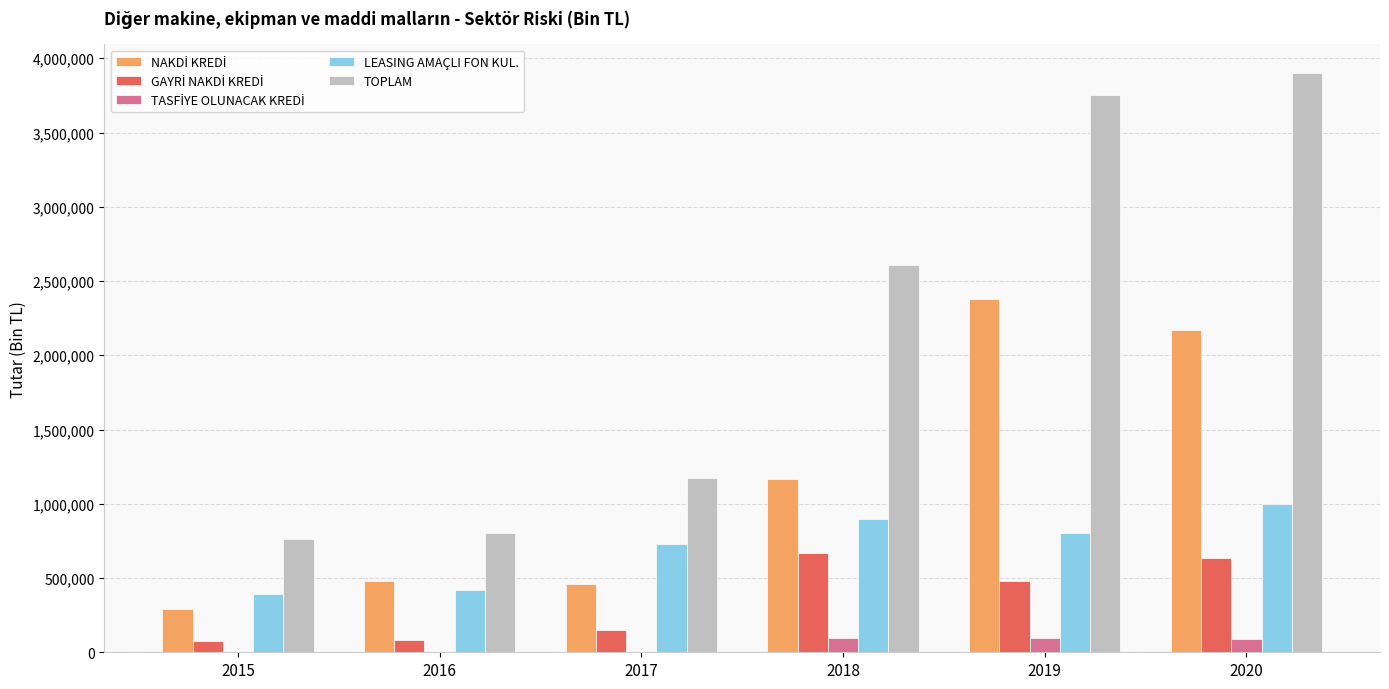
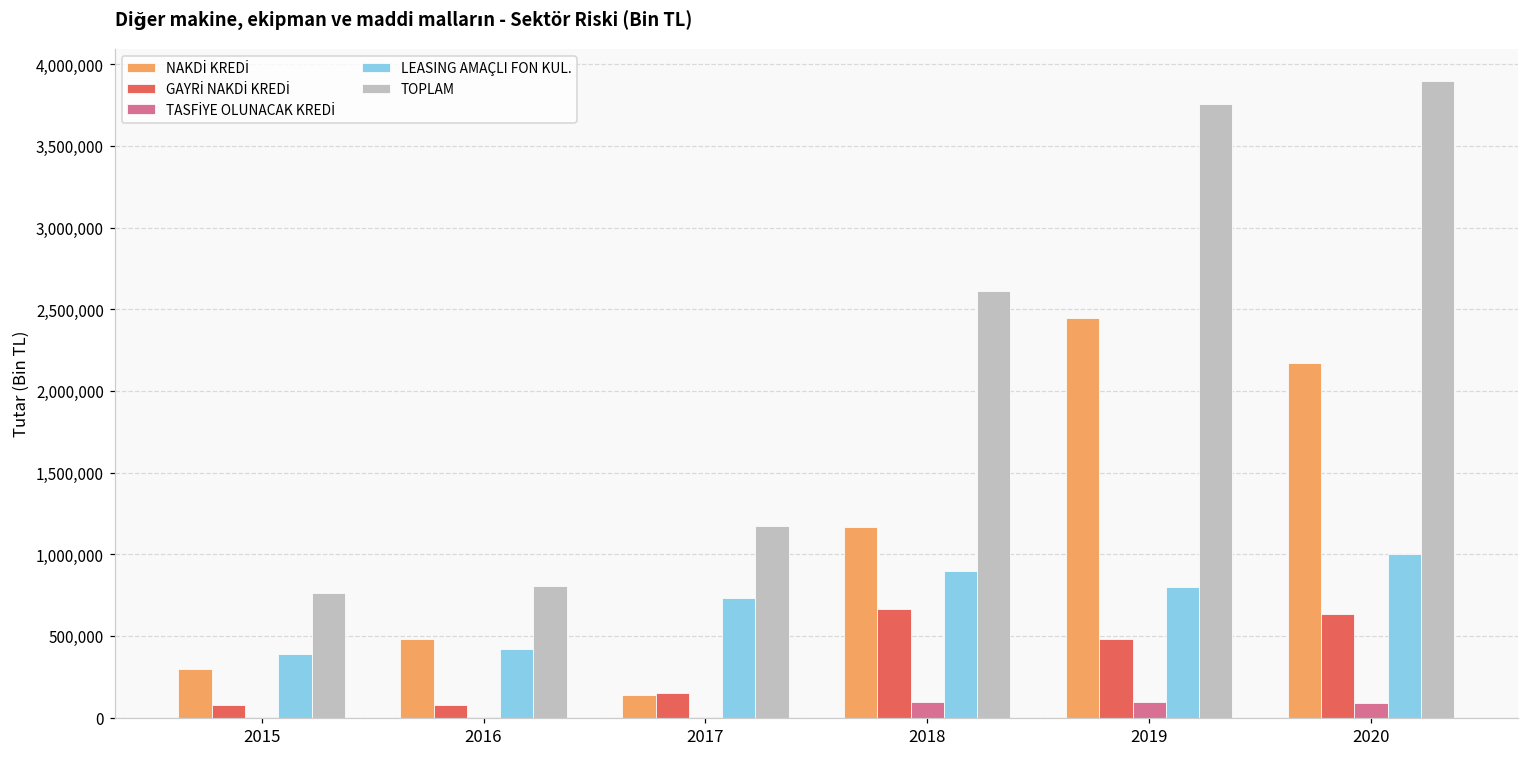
  {
    "NAKDİ KREDİ": {
      "2015": "290,000",
      "2016": "480,000",
-     "2017": "460,000",
+     "2017": "140,000",
      "2018": "1,170,000",
-     "2019": "2,380,000",
+     "2019": "2,450,000",
      "2020": "2,170,000"
    },
    "GAYRİ NAKDİ KREDİ": {
      "2015": "80,000",
      "2016": "80,000",
      "2017": "150,000",
      "2018": "670,000",
      "2019": "480,000",
      "2020": "640,000"
    },
    "TASFİYE OLUNACAK KREDİ": {
      "2018": "100,000",
      "2019": "100,000",
      "2020": "90,000"
    },
    "LEASING AMAÇLI FON KUL.": {
      "2015": "390,000",
      "2016": "420,000",
      "2017": "730,000",
      "2018": "900,000",
      "2019": "800,000",
      "2020": "1,000,000"
    },
    "TOPLAM": {
      "2015": "760,000",
      "2016": "800,000",
      "2017": "1,170,000",
      "2018": "2,610,000",
      "2019": "3,760,000",
      "2020": "3,900,000"
    }
  }
